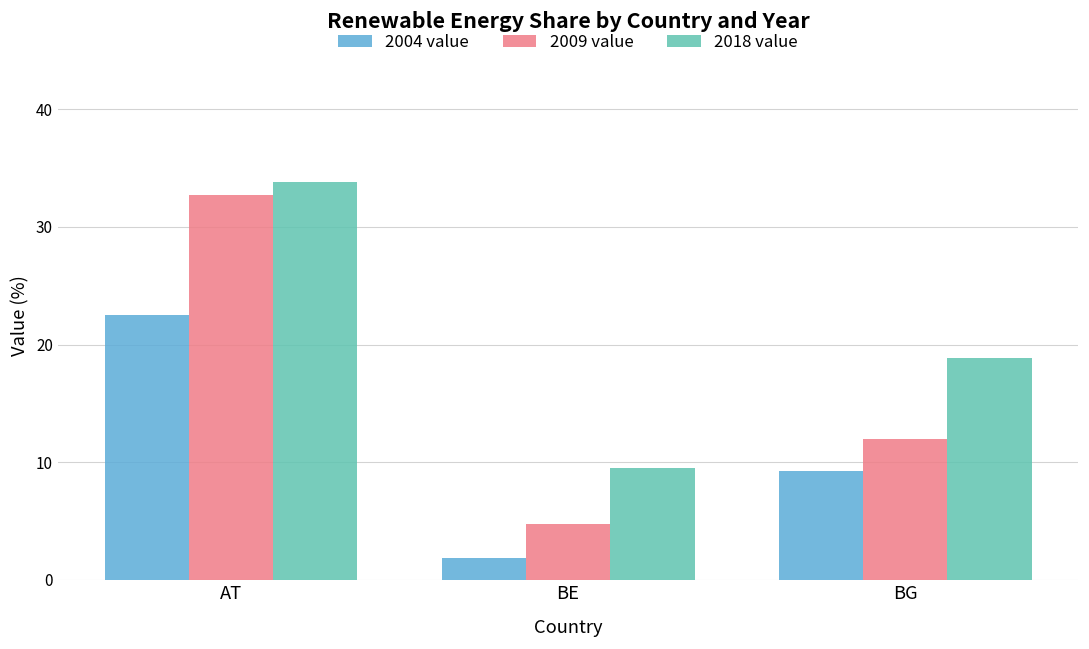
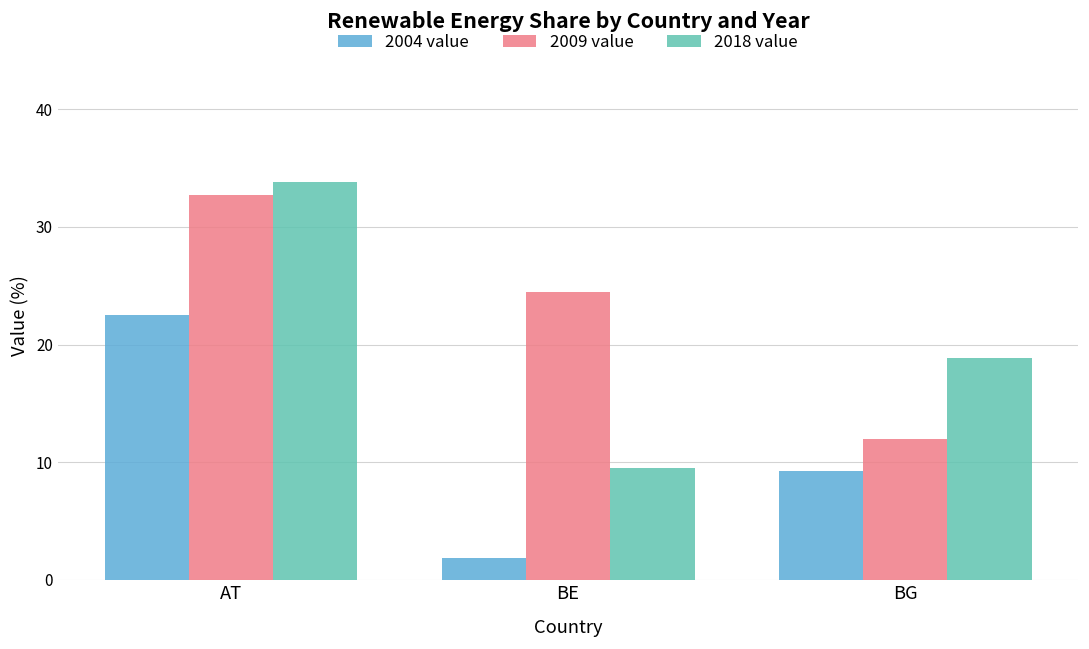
  {
    "2009 value": {
      "AT": 32.7,
-     "BE": 4.7,
+     "BE": 24.5,
      "BG": 12.0
    }
  }
